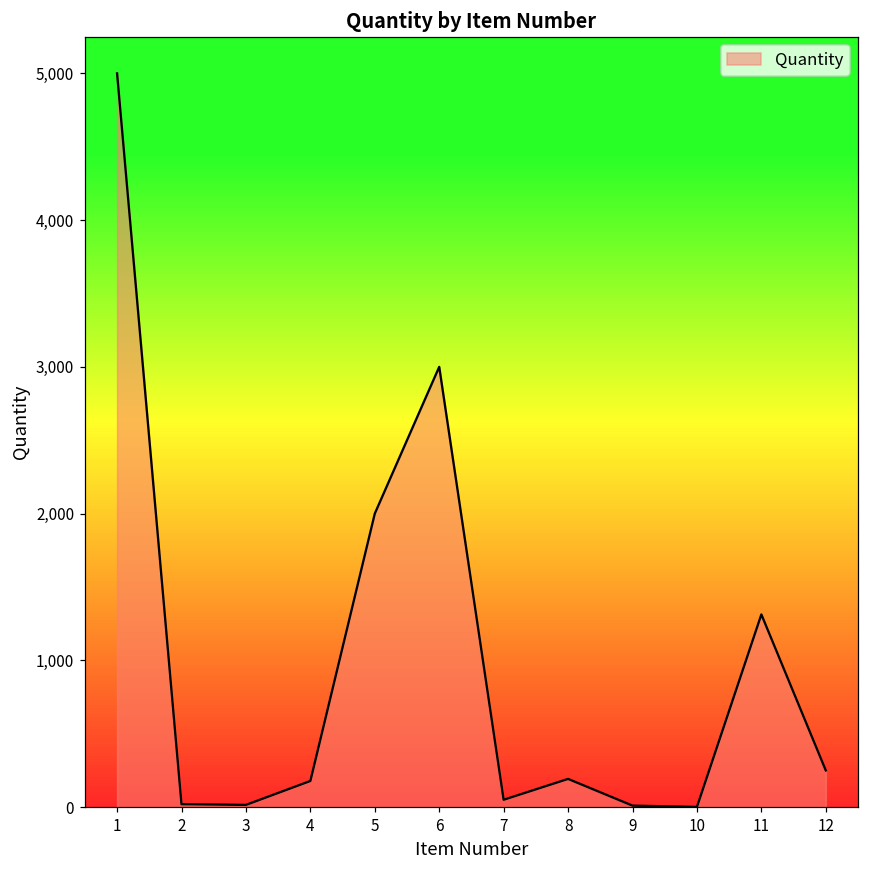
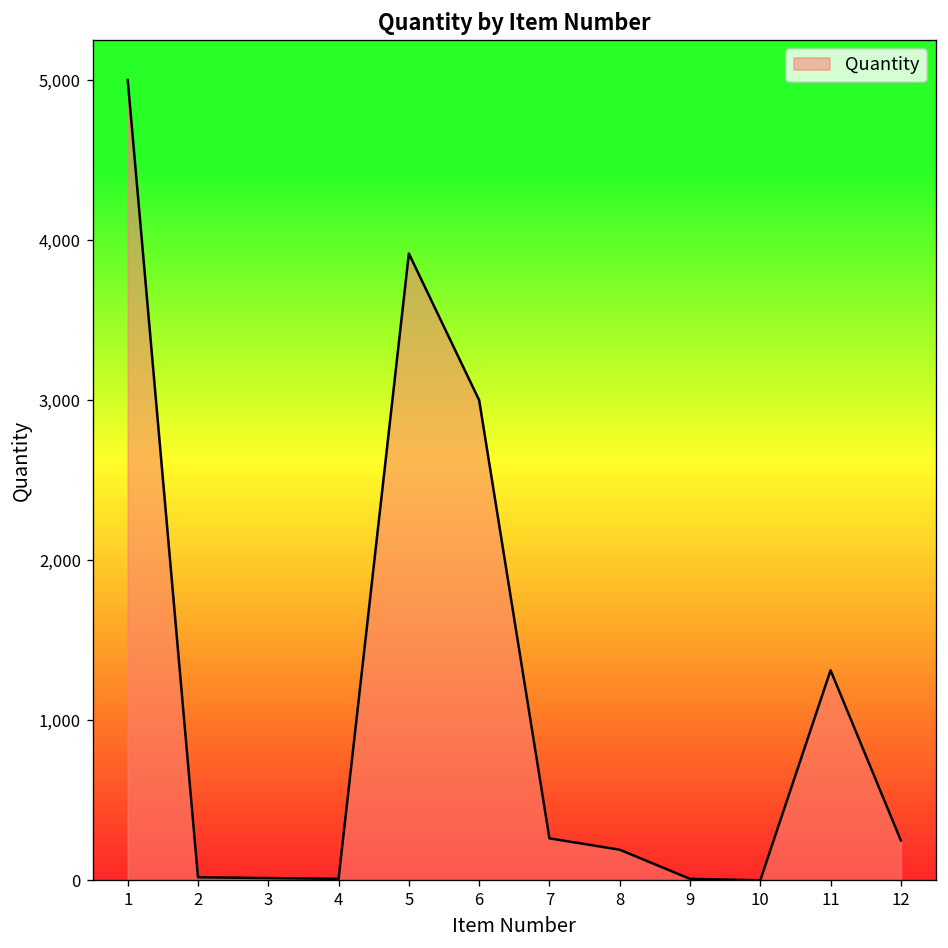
  {
    "1": "5,000",
    "2": "20",
    "3": "20",
-   "4": "180",
-   "5": "2,000",
+   "4": "10",
+   "5": "3,920",
    "6": "3,000",
-   "7": "50",
+   "7": "260",
    "8": "190",
    "9": "10",
    "10": "0",
    "11": "1,310",
    "12": "250"
  }
